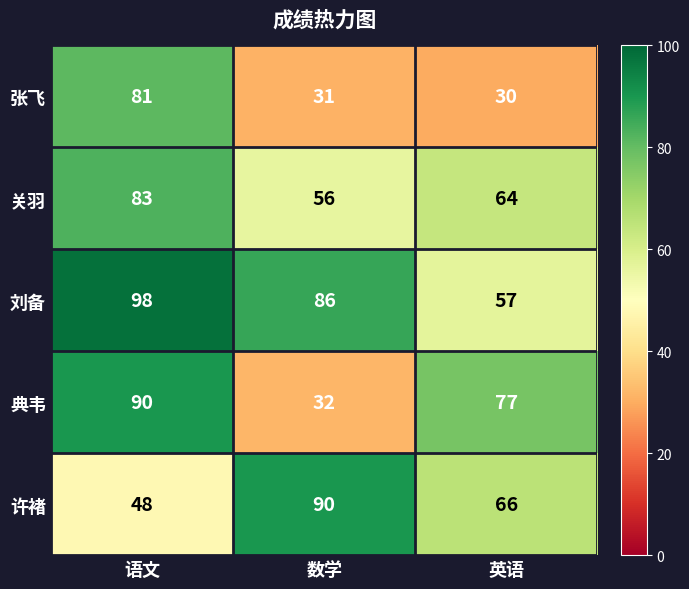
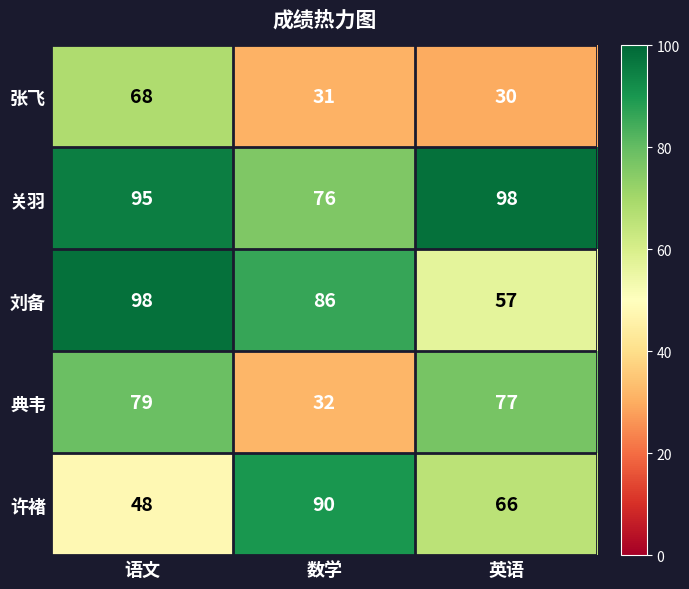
  {
    "张飞": {
-     "语文": 81,
+     "语文": 68,
      "数学": 31,
      "英语": 30
    },
    "关羽": {
-     "语文": 83,
-     "数学": 56,
-     "英语": 64
+     "语文": 95,
+     "数学": 76,
+     "英语": 98
    },
    "刘备": {
      "语文": 98,
      "数学": 86,
      "英语": 57
    },
    "典韦": {
-     "语文": 90,
+     "语文": 79,
      "数学": 32,
      "英语": 77
    },
    "许褚": {
      "语文": 48,
      "数学": 90,
      "英语": 66
    }
  }
